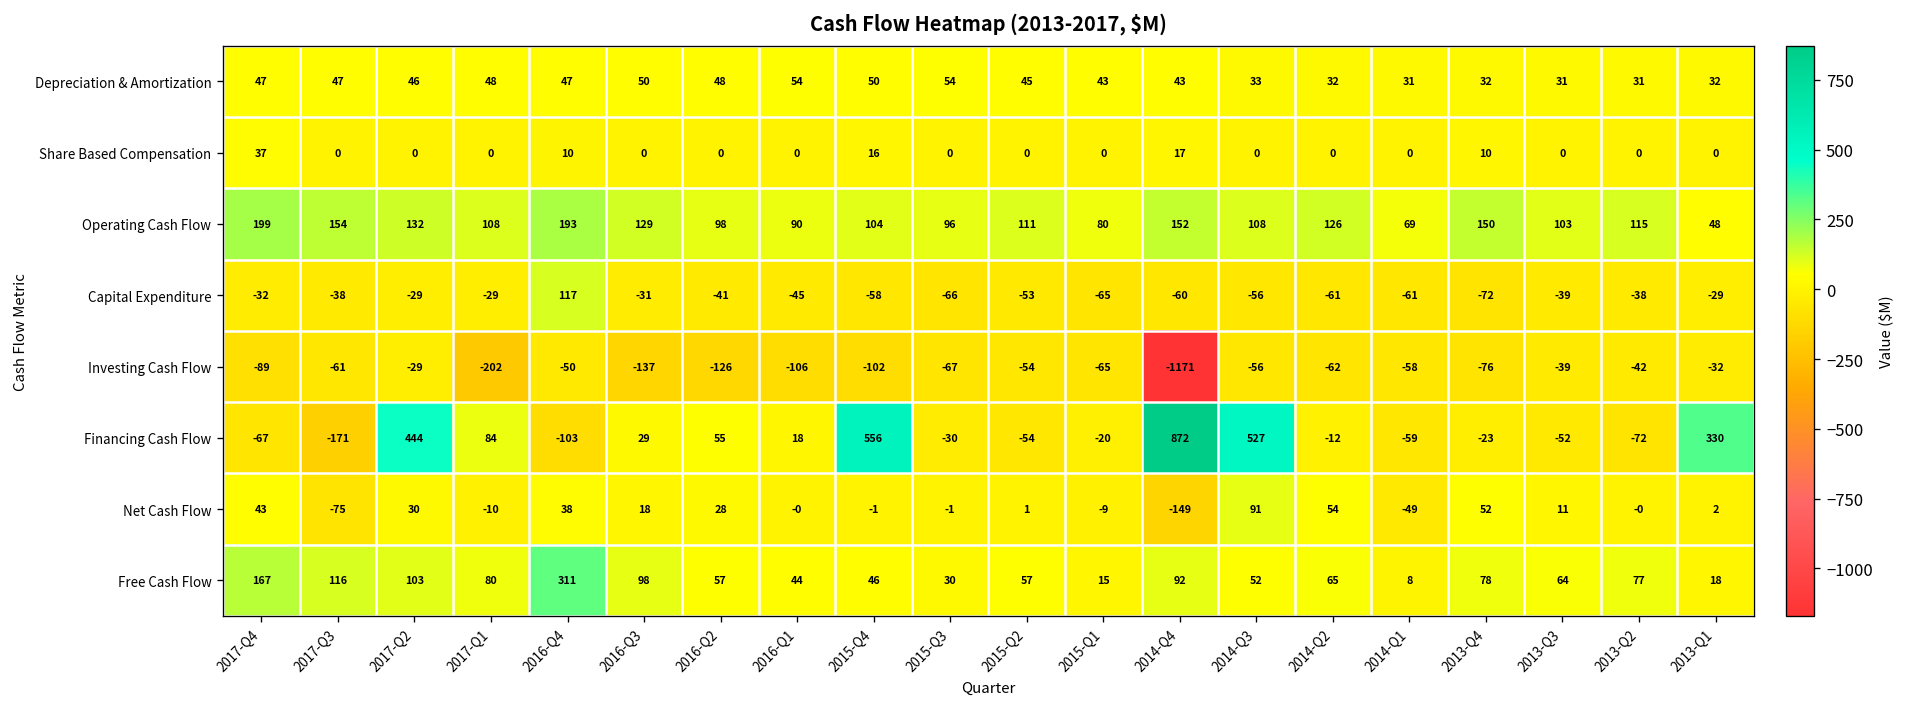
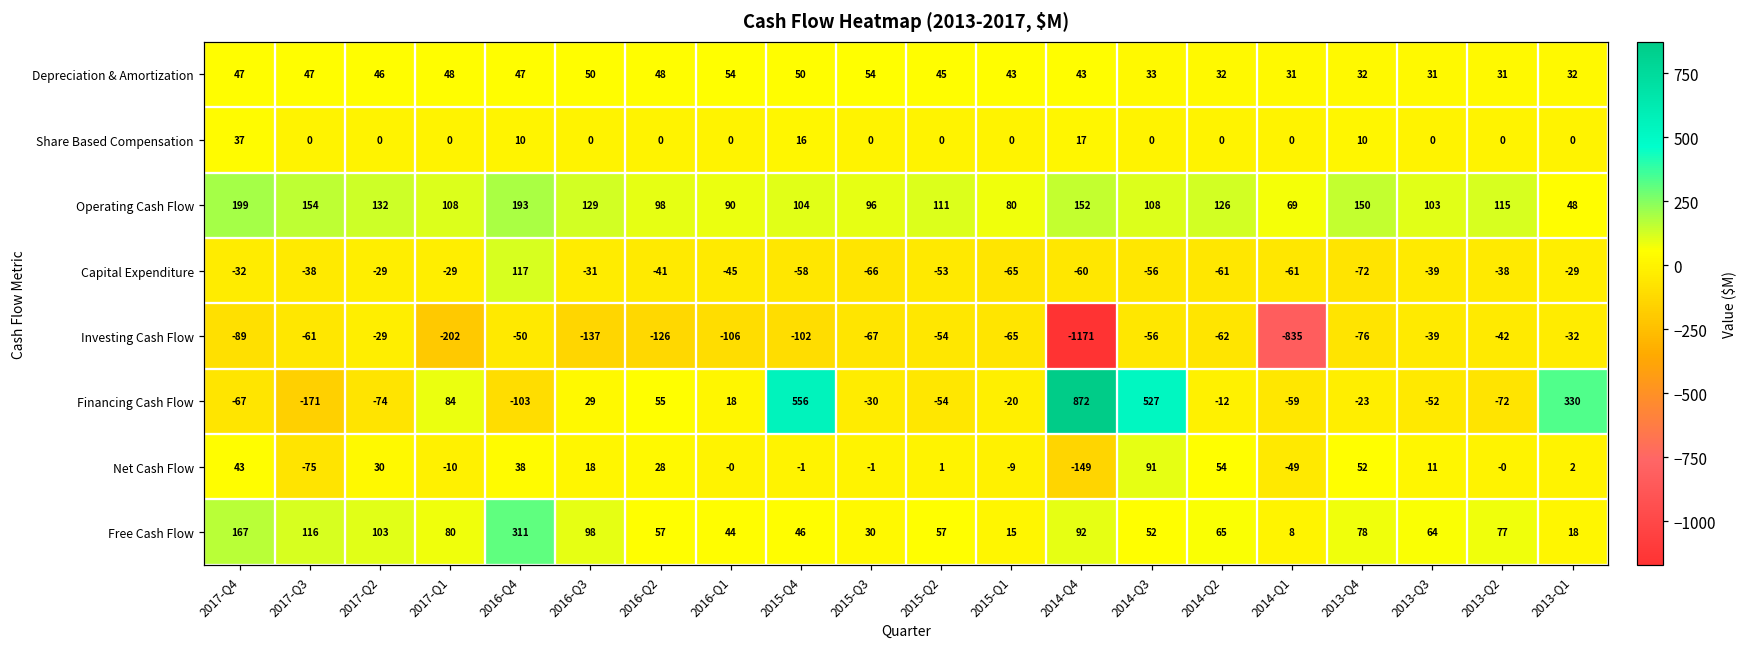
  {
    "Depreciation & Amortization": {
      "2017-Q4": 47,
      "2017-Q3": 47,
      "2017-Q2": 46,
      "2017-Q1": 48,
      "2016-Q4": 47,
      "2016-Q3": 50,
      "2016-Q2": 48,
      "2016-Q1": 54,
      "2015-Q4": 50,
      "2015-Q3": 54,
      "2015-Q2": 45,
      "2015-Q1": 43,
      "2014-Q4": 43,
      "2014-Q3": 33,
      "2014-Q2": 32,
      "2014-Q1": 31,
      "2013-Q4": 32,
      "2013-Q3": 31,
      "2013-Q2": 31,
      "2013-Q1": 32
    },
    "Share Based Compensation": {
      "2017-Q4": 37,
      "2017-Q3": 0,
      "2017-Q2": 0,
      "2017-Q1": 0,
      "2016-Q4": 10,
      "2016-Q3": 0,
      "2016-Q2": 0,
      "2016-Q1": 0,
      "2015-Q4": 16,
      "2015-Q3": 0,
      "2015-Q2": 0,
      "2015-Q1": 0,
      "2014-Q4": 17,
      "2014-Q3": 0,
      "2014-Q2": 0,
      "2014-Q1": 0,
      "2013-Q4": 10,
      "2013-Q3": 0,
      "2013-Q2": 0,
      "2013-Q1": 0
    },
    "Operating Cash Flow": {
      "2017-Q4": 199,
      "2017-Q3": 154,
      "2017-Q2": 132,
      "2017-Q1": 108,
      "2016-Q4": 193,
      "2016-Q3": 129,
      "2016-Q2": 98,
      "2016-Q1": 90,
      "2015-Q4": 104,
      "2015-Q3": 96,
      "2015-Q2": 111,
      "2015-Q1": 80,
      "2014-Q4": 152,
      "2014-Q3": 108,
      "2014-Q2": 126,
      "2014-Q1": 69,
      "2013-Q4": 150,
      "2013-Q3": 103,
      "2013-Q2": 115,
      "2013-Q1": 48
    },
    "Capital Expenditure": {
      "2017-Q4": -32,
      "2017-Q3": -38,
      "2017-Q2": -29,
      "2017-Q1": -29,
      "2016-Q4": 117,
      "2016-Q3": -31,
      "2016-Q2": -41,
      "2016-Q1": -45,
      "2015-Q4": -58,
      "2015-Q3": -66,
      "2015-Q2": -53,
      "2015-Q1": -65,
      "2014-Q4": -60,
      "2014-Q3": -56,
      "2014-Q2": -61,
      "2014-Q1": -61,
      "2013-Q4": -72,
      "2013-Q3": -39,
      "2013-Q2": -38,
      "2013-Q1": -29
    },
    "Investing Cash Flow": {
      "2017-Q4": -89,
      "2017-Q3": -61,
      "2017-Q2": -29,
      "2017-Q1": -202,
      "2016-Q4": -50,
      "2016-Q3": -137,
      "2016-Q2": -126,
      "2016-Q1": -106,
      "2015-Q4": -102,
      "2015-Q3": -67,
      "2015-Q2": -54,
      "2015-Q1": -65,
      "2014-Q4": -1171,
      "2014-Q3": -56,
      "2014-Q2": -62,
-     "2014-Q1": -58,
+     "2014-Q1": -835,
      "2013-Q4": -76,
      "2013-Q3": -39,
      "2013-Q2": -42,
      "2013-Q1": -32
    },
    "Financing Cash Flow": {
      "2017-Q4": -67,
      "2017-Q3": -171,
-     "2017-Q2": 444,
+     "2017-Q2": -74,
      "2017-Q1": 84,
      "2016-Q4": -103,
      "2016-Q3": 29,
      "2016-Q2": 55,
      "2016-Q1": 18,
      "2015-Q4": 556,
      "2015-Q3": -30,
      "2015-Q2": -54,
      "2015-Q1": -20,
      "2014-Q4": 872,
      "2014-Q3": 527,
      "2014-Q2": -12,
      "2014-Q1": -59,
      "2013-Q4": -23,
      "2013-Q3": -52,
      "2013-Q2": -72,
      "2013-Q1": 330
    },
    "Net Cash Flow": {
      "2017-Q4": 43,
      "2017-Q3": -75,
      "2017-Q2": 30,
      "2017-Q1": -10,
      "2016-Q4": 38,
      "2016-Q3": 18,
      "2016-Q2": 28,
      "2016-Q1": -0,
      "2015-Q4": -1,
      "2015-Q3": -1,
      "2015-Q2": 1,
      "2015-Q1": -9,
      "2014-Q4": -149,
      "2014-Q3": 91,
      "2014-Q2": 54,
      "2014-Q1": -49,
      "2013-Q4": 52,
      "2013-Q3": 11,
      "2013-Q2": -0,
      "2013-Q1": 2
    },
    "Free Cash Flow": {
      "2017-Q4": 167,
      "2017-Q3": 116,
      "2017-Q2": 103,
      "2017-Q1": 80,
      "2016-Q4": 311,
      "2016-Q3": 98,
      "2016-Q2": 57,
      "2016-Q1": 44,
      "2015-Q4": 46,
      "2015-Q3": 30,
      "2015-Q2": 57,
      "2015-Q1": 15,
      "2014-Q4": 92,
      "2014-Q3": 52,
      "2014-Q2": 65,
      "2014-Q1": 8,
      "2013-Q4": 78,
      "2013-Q3": 64,
      "2013-Q2": 77,
      "2013-Q1": 18
    }
  }
